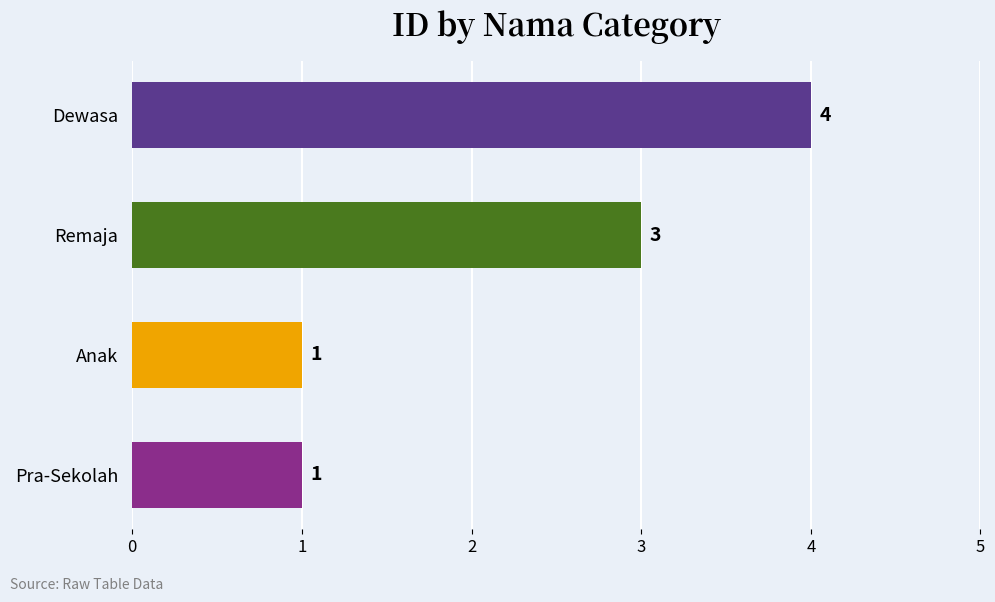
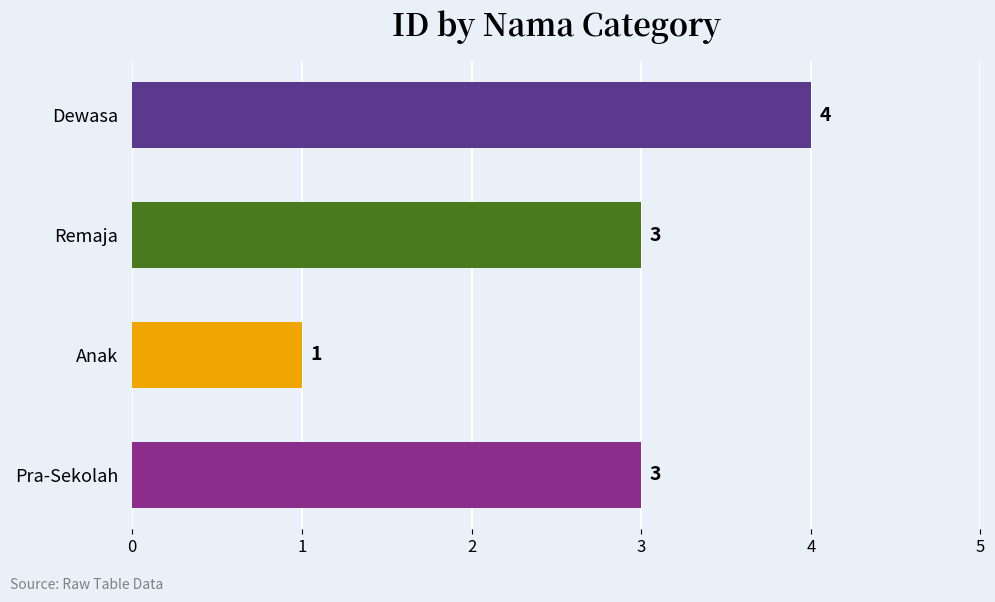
  {
    "Dewasa": 4,
    "Remaja": 3,
    "Anak": 1,
-   "Pra-Sekolah": 1
+   "Pra-Sekolah": 3
  }
